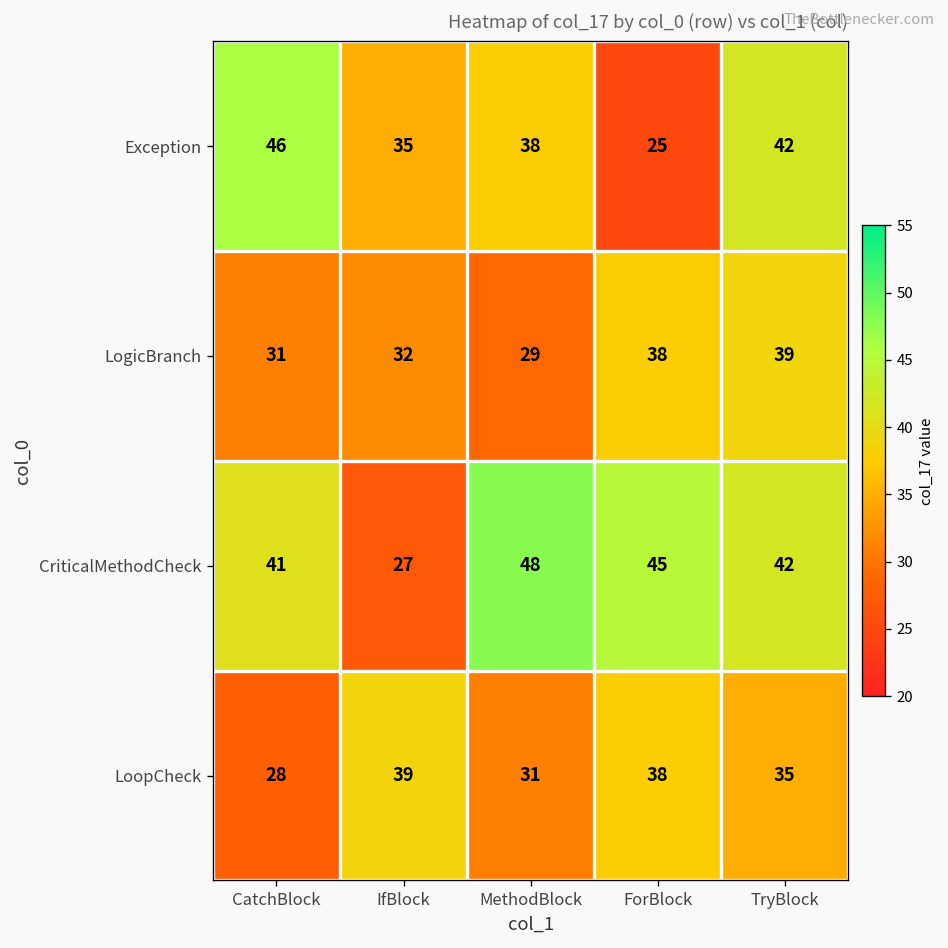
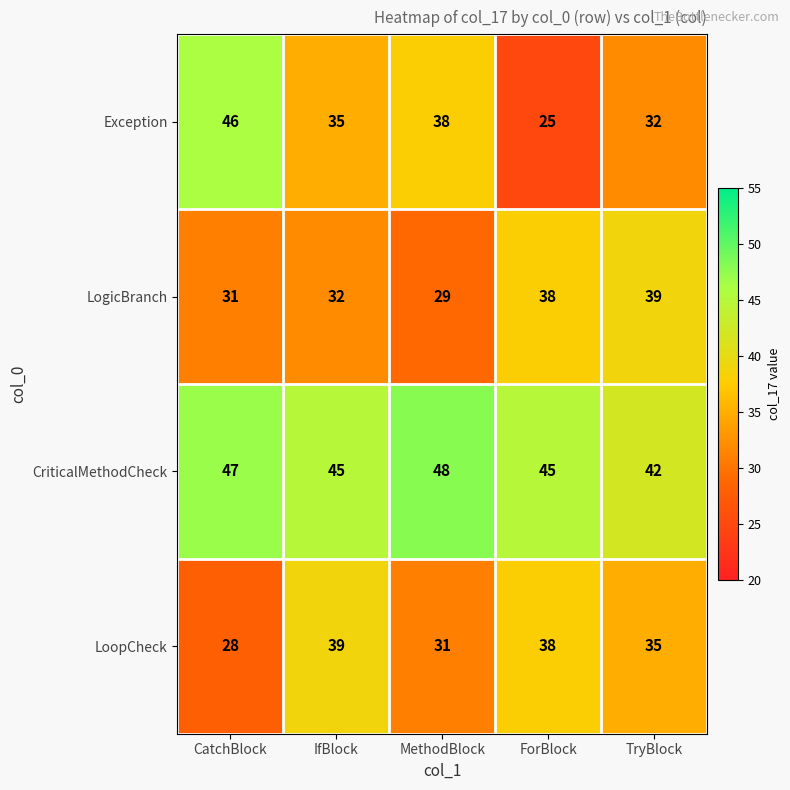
  {
    "Exception": {
      "CatchBlock": 46,
      "IfBlock": 35,
      "MethodBlock": 38,
      "ForBlock": 25,
-     "TryBlock": 42
+     "TryBlock": 32
    },
    "LogicBranch": {
      "CatchBlock": 31,
      "IfBlock": 32,
      "MethodBlock": 29,
      "ForBlock": 38,
      "TryBlock": 39
    },
    "CriticalMethodCheck": {
-     "CatchBlock": 41,
-     "IfBlock": 27,
+     "CatchBlock": 47,
+     "IfBlock": 45,
      "MethodBlock": 48,
      "ForBlock": 45,
      "TryBlock": 42
    },
    "LoopCheck": {
      "CatchBlock": 28,
      "IfBlock": 39,
      "MethodBlock": 31,
      "ForBlock": 38,
      "TryBlock": 35
    }
  }
